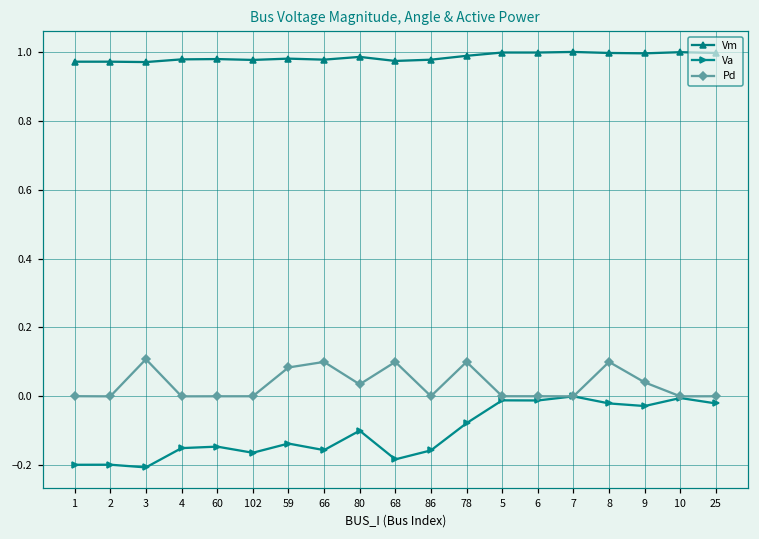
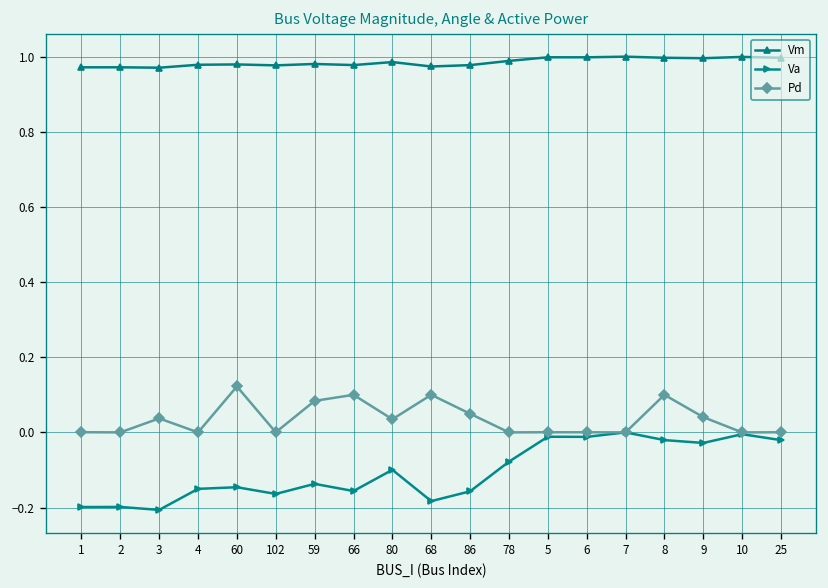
  {
    "Pd": {
      "1": 0.00,
      "2": 0.00,
-     "3": 0.11,
+     "3": 0.04,
      "4": 0.00,
-     "60": 0.00,
+     "60": 0.12,
      "102": 0.00,
      "59": 0.08,
      "66": 0.10,
      "80": 0.03,
      "68": 0.10,
-     "86": 0.00,
-     "78": 0.1,
+     "86": 0.05,
+     "78": 0.0,
      "5": 0.00,
      "6": 0.00,
      "8": 0.10,
      "9": 0.04,
      "25": 0.00
    }
  }
